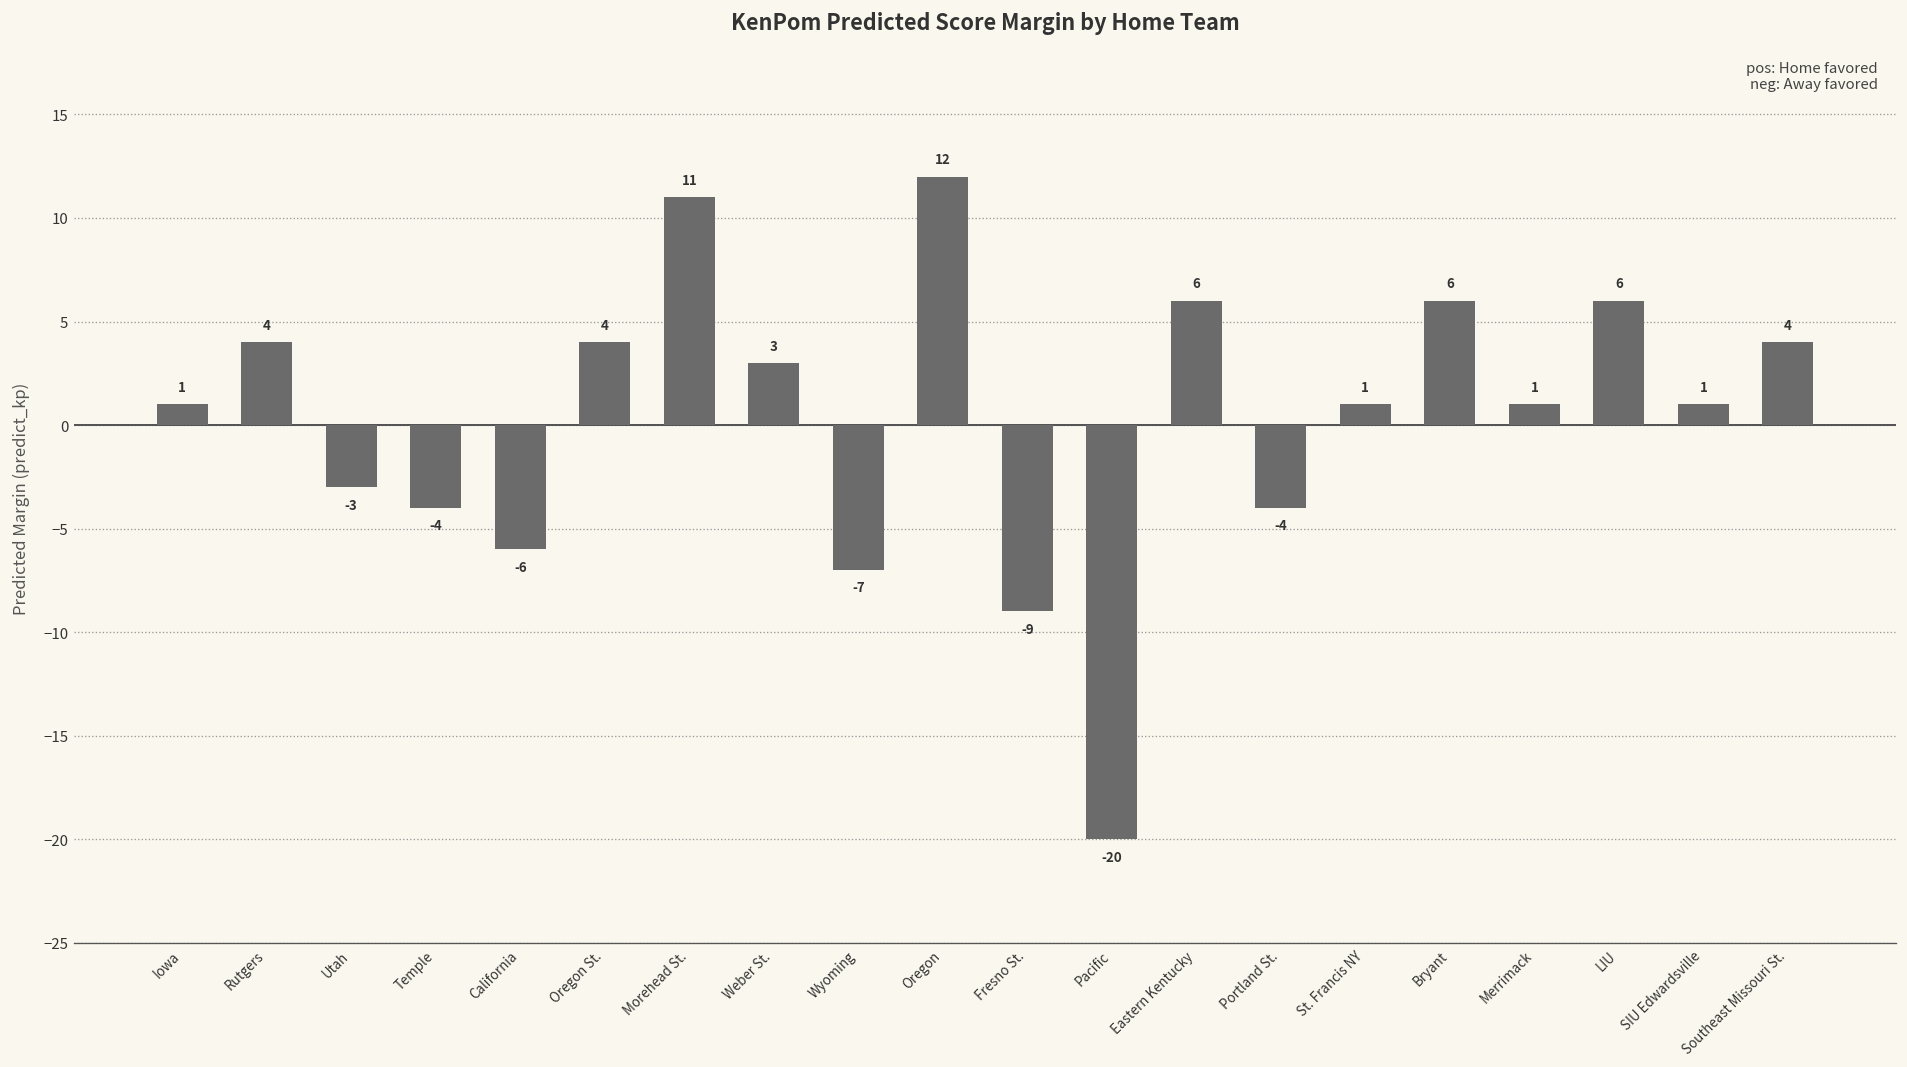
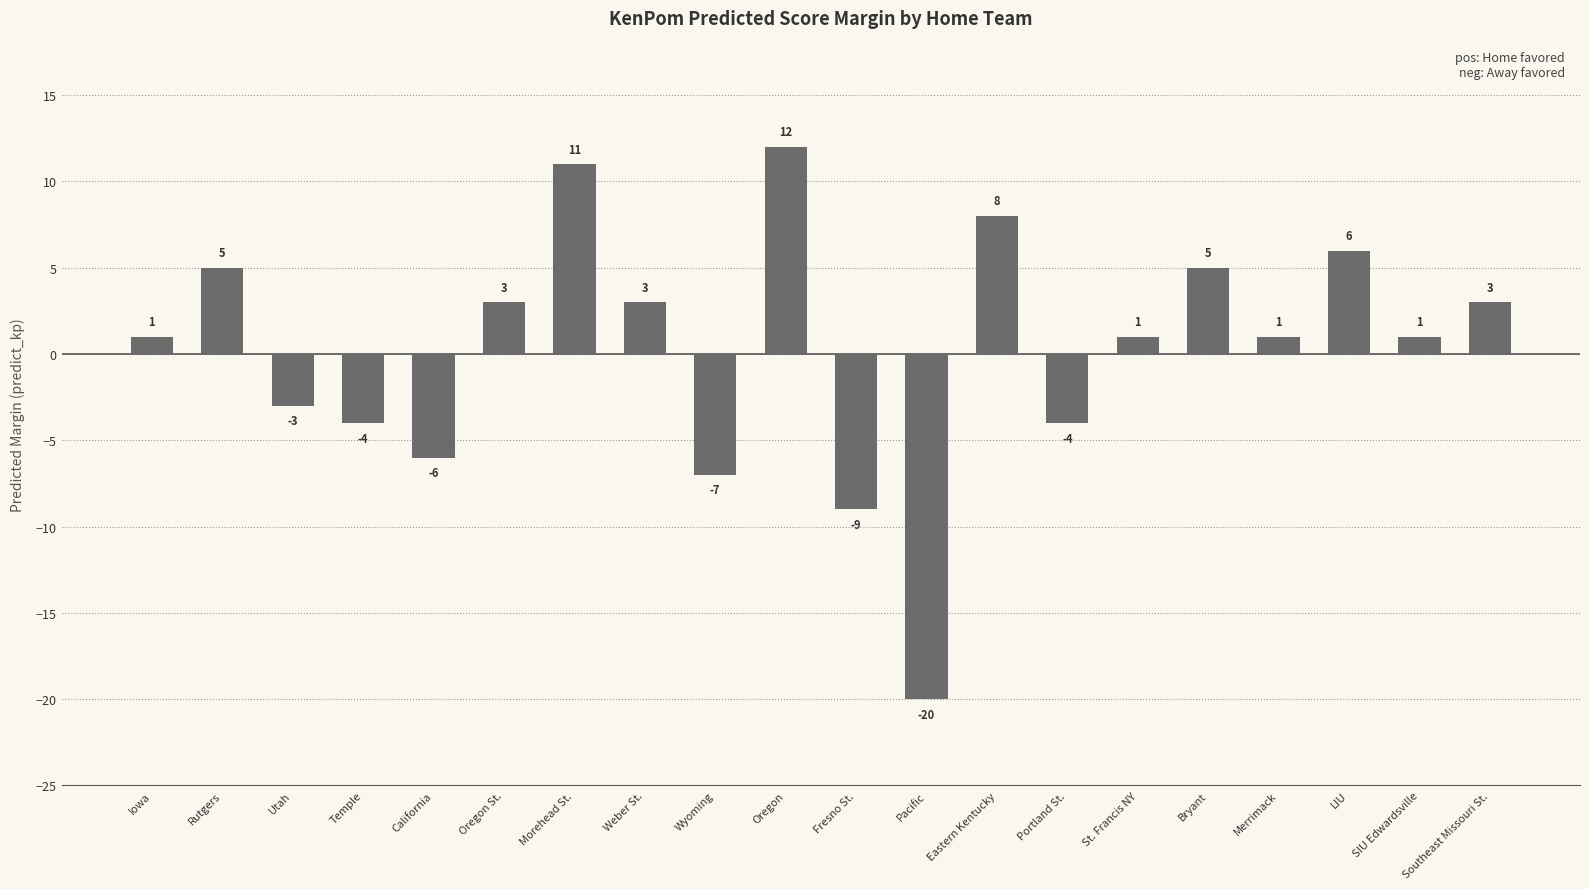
  {
    "Iowa": 1,
-   "Rutgers": 4,
+   "Rutgers": 5,
    "Utah": -3,
    "Temple": -4,
    "California": -6,
-   "Oregon St.": 4,
+   "Oregon St.": 3,
    "Morehead St.": 11,
    "Weber St.": 3,
    "Wyoming": -7,
    "Oregon": 12,
    "Fresno St.": -9,
    "Pacific": -20,
-   "Eastern Kentucky": 6,
+   "Eastern Kentucky": 8,
    "Portland St.": -4,
    "St. Francis NY": 1,
-   "Bryant": 6,
+   "Bryant": 5,
    "Merrimack": 1,
    "LIU": 6,
    "SIU Edwardsville": 1,
-   "Southeast Missouri St.": 4
+   "Southeast Missouri St.": 3
  }
